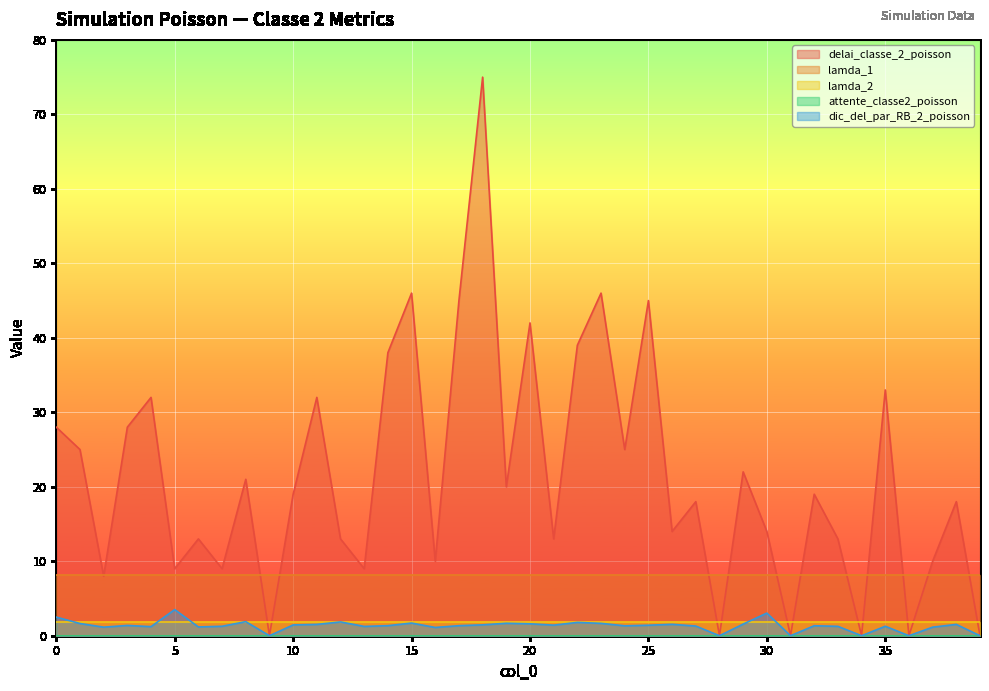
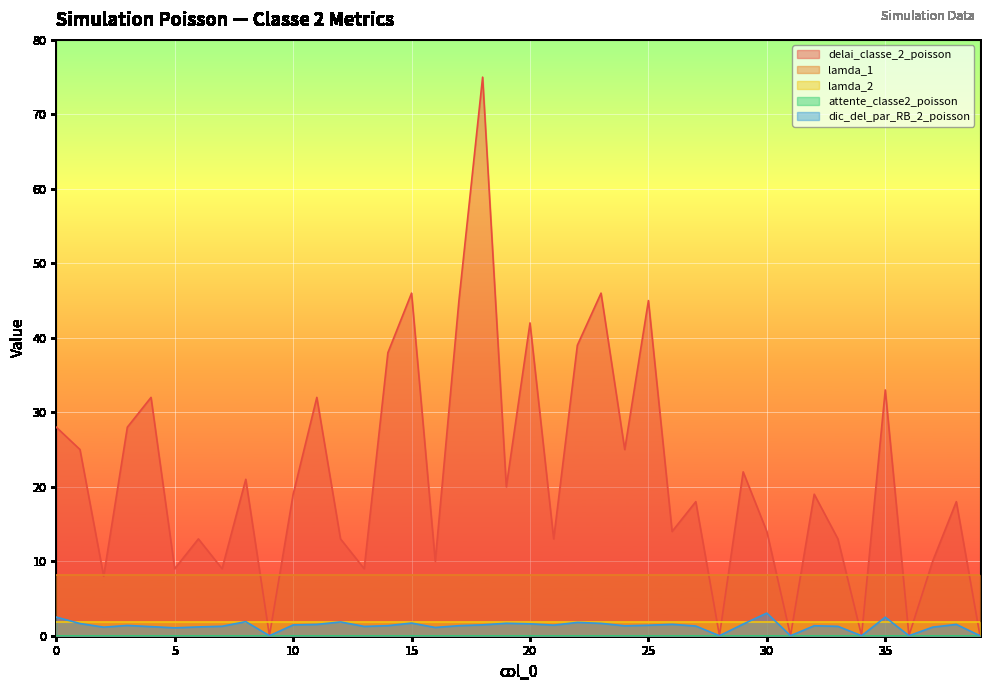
  {
    "attente_classe2_poisson": {
      "0": 0,
      "5": 0,
      "10": 0,
      "15": 0,
      "20": 0,
      "25": 0,
      "30": 0,
      "35": 0
    },
    "dic_del_par_RB_2_poisson": {
      "0": 3,
-     "5": 4,
+     "5": 1,
      "10": 1,
      "25": 1,
      "30": 3,
-     "35": 1
+     "35": 2
    }
  }
